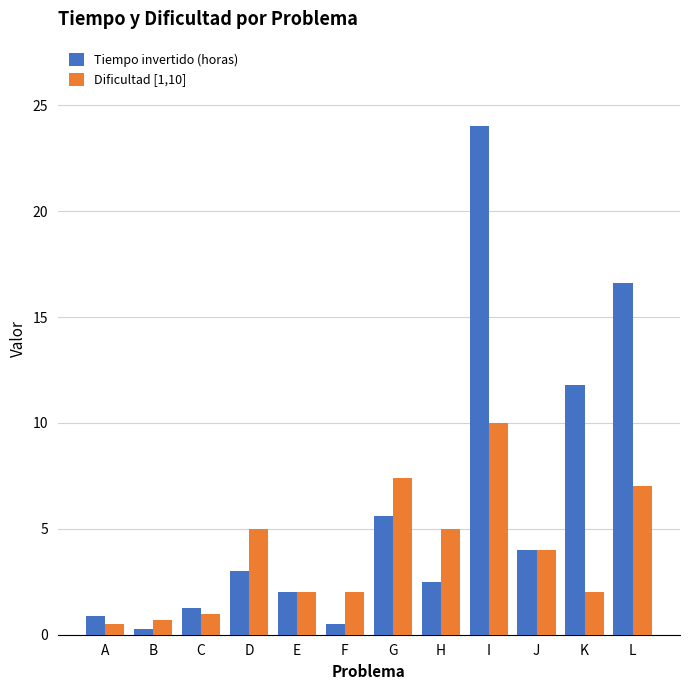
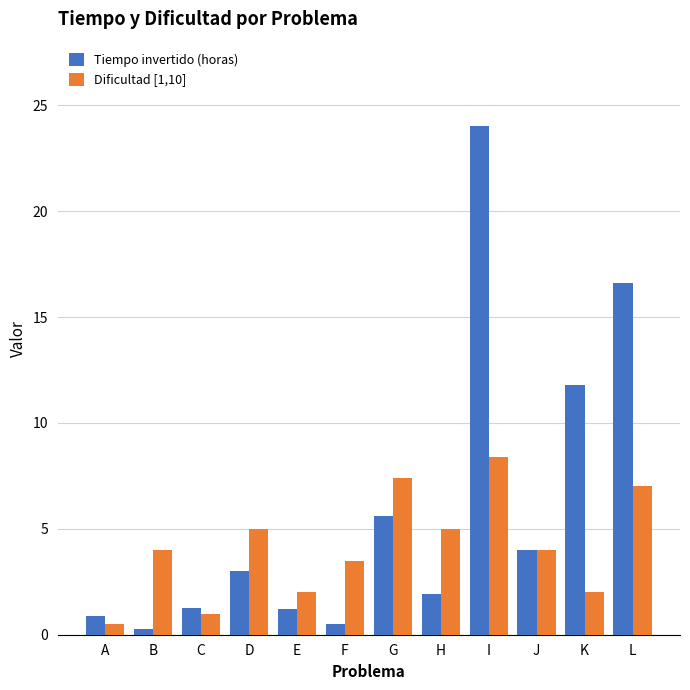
  {
    "Tiempo invertido (horas)": {
      "A": 0.9,
      "B": 0.3,
      "C": 1.3,
      "D": 3.0,
-     "E": 2.0,
+     "E": 1.2,
      "F": 0.5,
      "G": 5.6,
-     "H": 2.5,
+     "H": 1.9,
      "I": 24.0,
      "J": 4.0,
      "K": 11.8,
      "L": 16.6
    },
    "Dificultad [1,10]": {
      "A": 0.5,
-     "B": 0.7,
+     "B": 4.0,
      "C": 1.0,
      "D": 5.0,
      "E": 2.0,
-     "F": 2.0,
+     "F": 3.5,
      "G": 7.4,
      "H": 5.0,
-     "I": 10.0,
+     "I": 8.4,
      "J": 4.0,
      "K": 2.0,
      "L": 7.0
    }
  }
